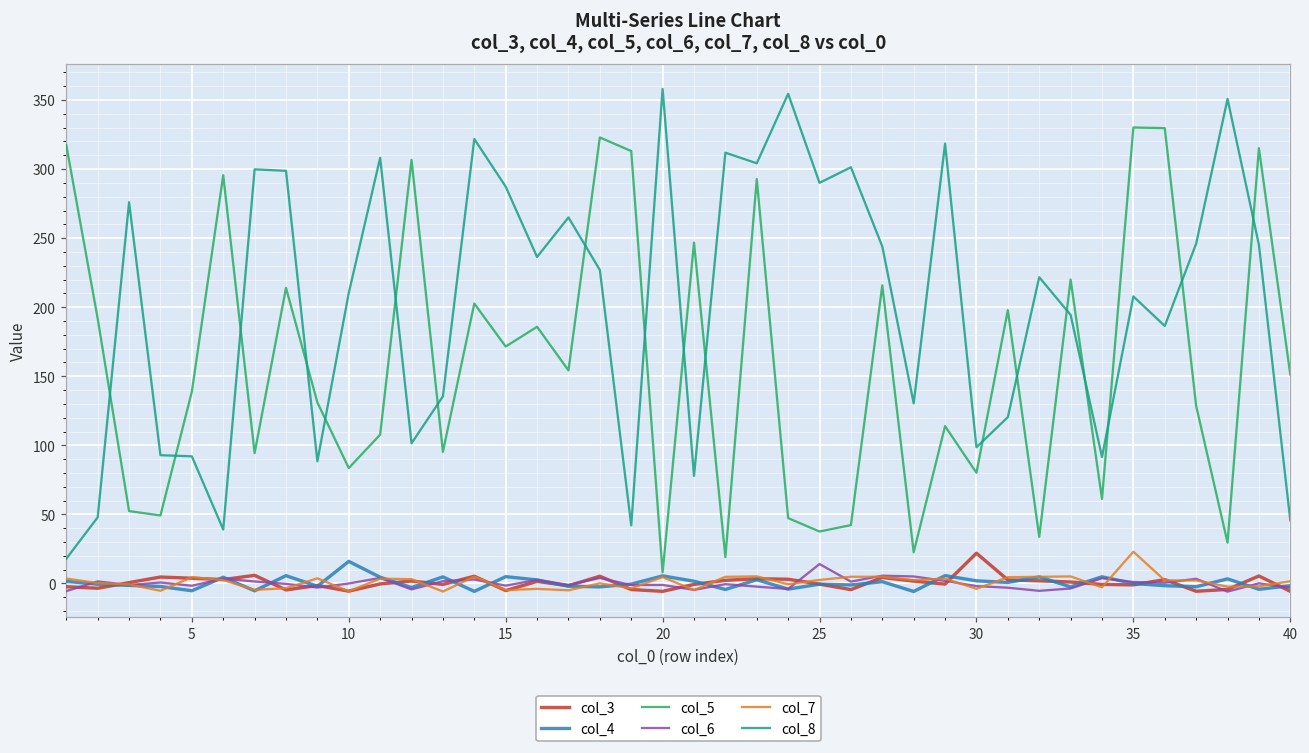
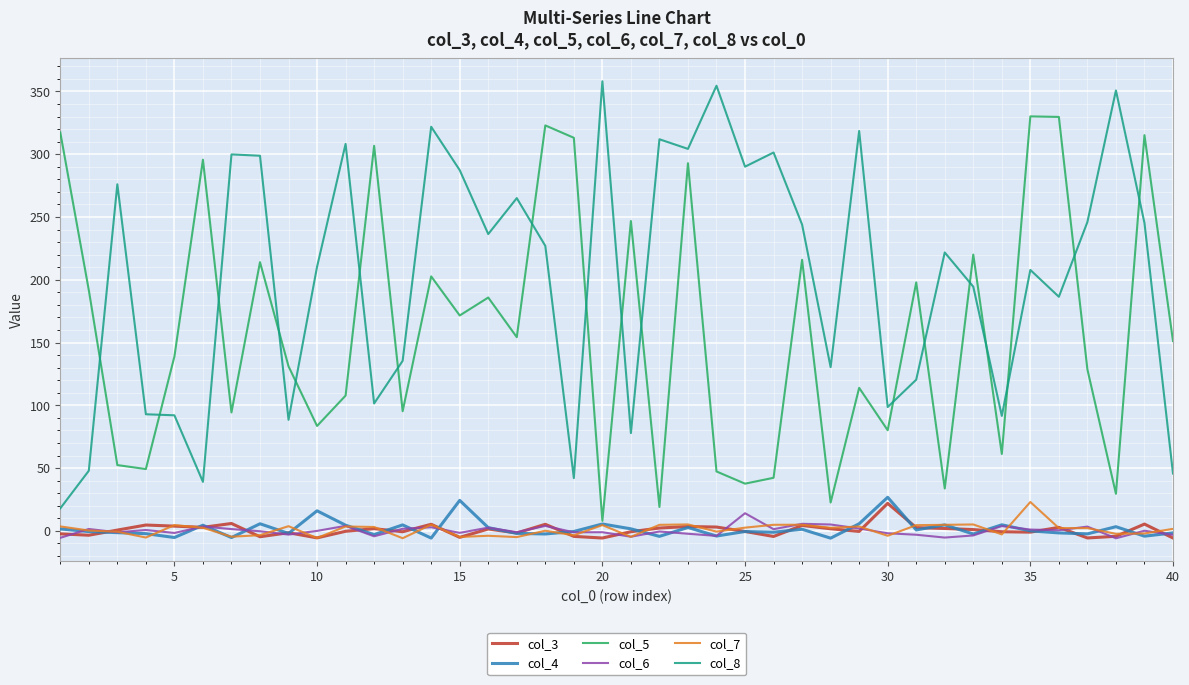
  {
    "col_3": {
      "20": -6,
      "30": 22,
      "40": -6
    },
    "col_4": {
      "5": -5,
      "10": 16,
-     "15": 5,
-     "30": 2
+     "15": 24,
+     "30": 27
    },
    "col_6": {
      "5": -2,
      "10": 0,
      "15": -2,
      "20": -1,
      "25": 14
    },
    "col_7": {
      "25": 3,
      "35": 23,
      "40": 2
    }
  }
